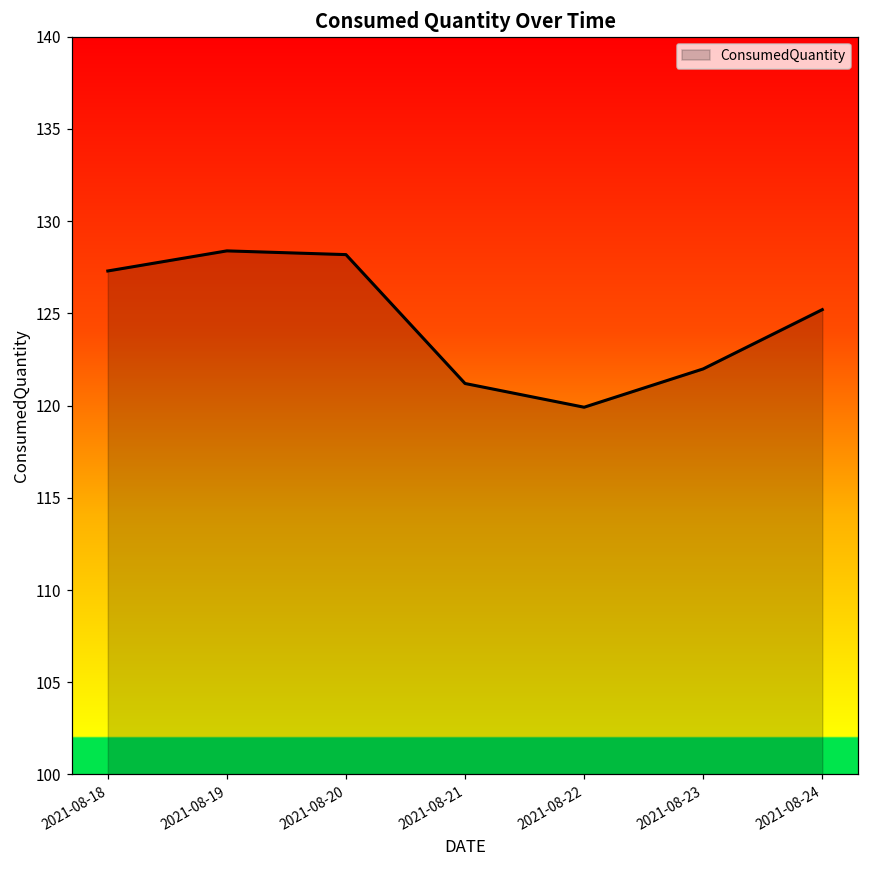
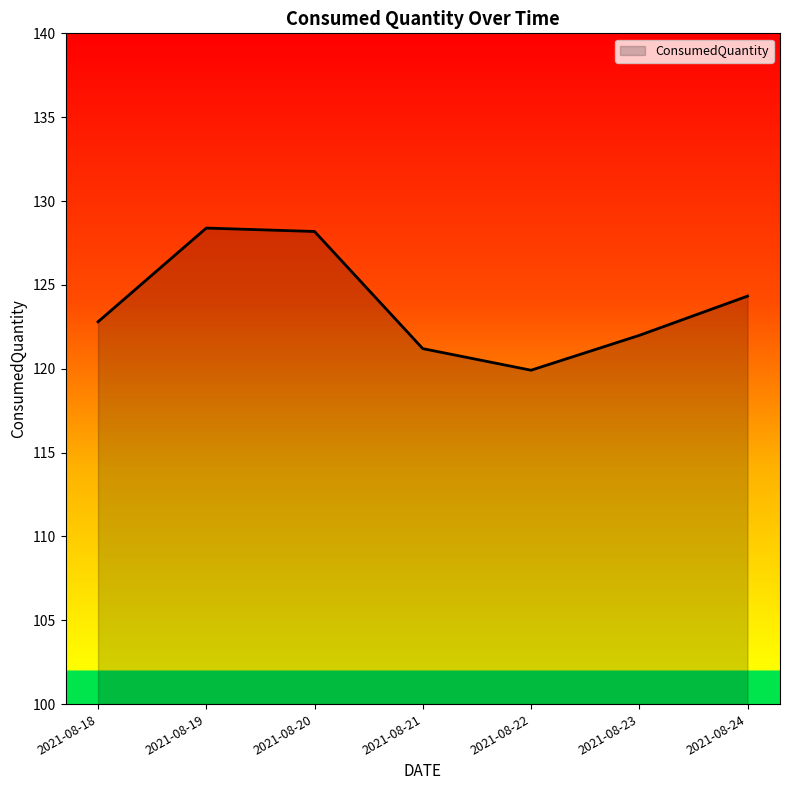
  {
-   "2021-08-18": 127.3,
+   "2021-08-18": 122.8,
    "2021-08-19": 128.4,
    "2021-08-20": 128.2,
    "2021-08-21": 121.2,
    "2021-08-22": 119.9,
    "2021-08-23": 122.0,
-   "2021-08-24": 125.2
+   "2021-08-24": 124.3
  }
